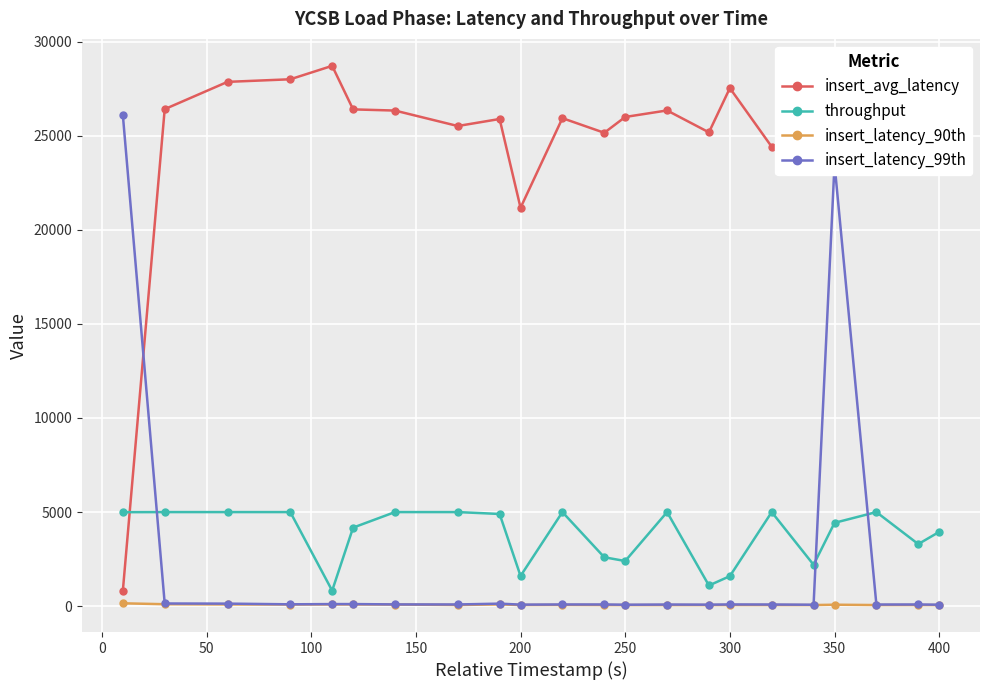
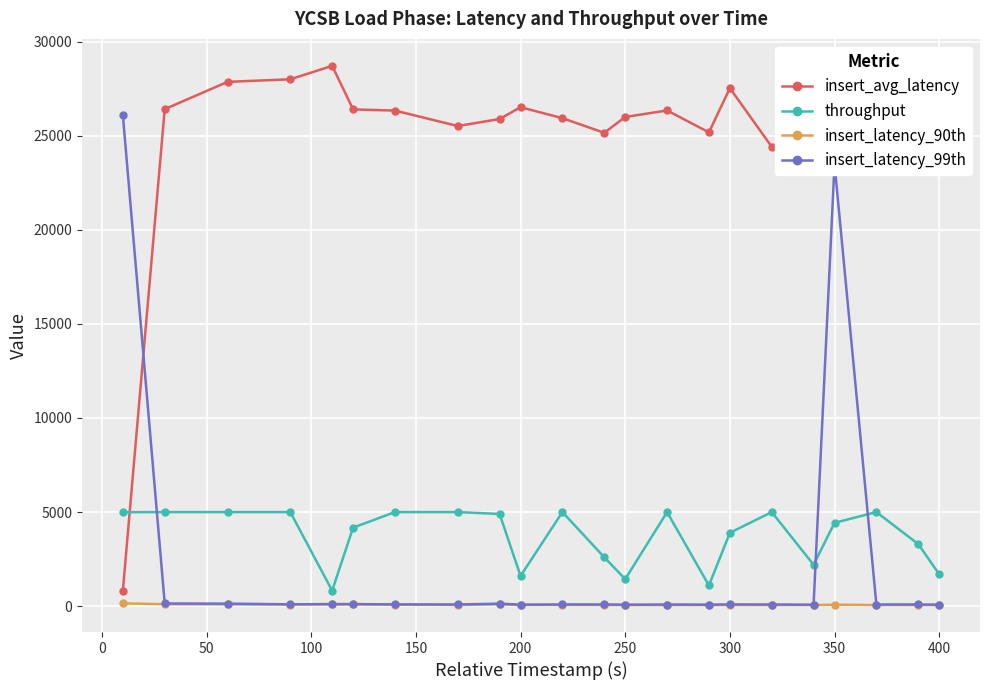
  {
    "insert_avg_latency": {
-     "200": 21200,
+     "200": 26500,
      "250": 26000,
      "300": 27500
    },
    "throughput": {
      "200": 1600,
-     "250": 2400,
-     "300": 1600,
+     "250": 1400,
+     "300": 3900,
      "350": 4400,
-     "400": 3900
+     "400": 1700
    },
    "insert_latency_90th": {
      "350": 100
    }
  }
